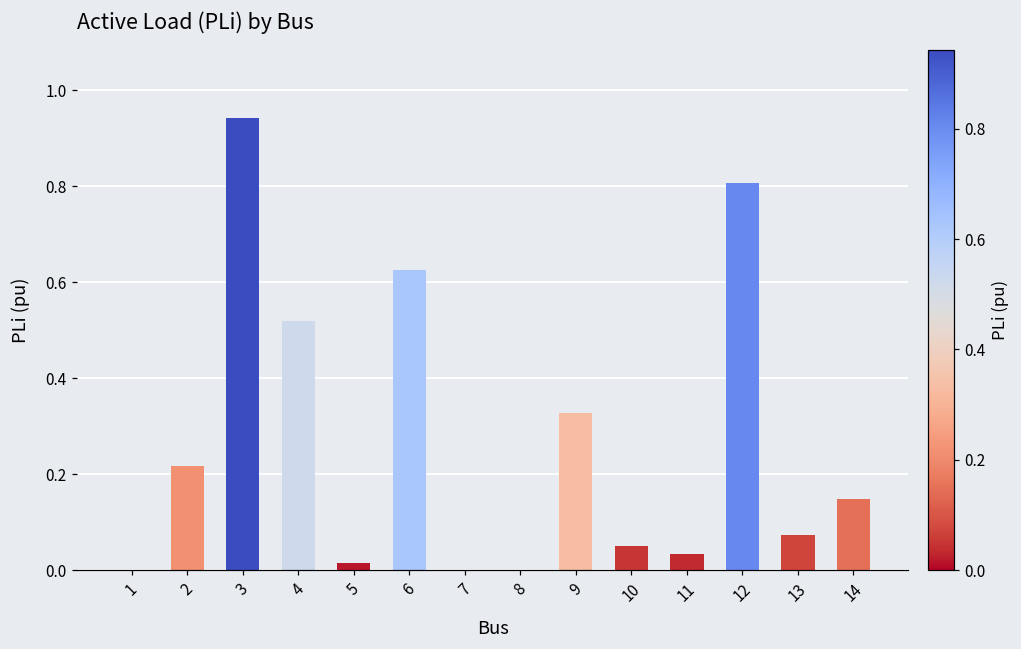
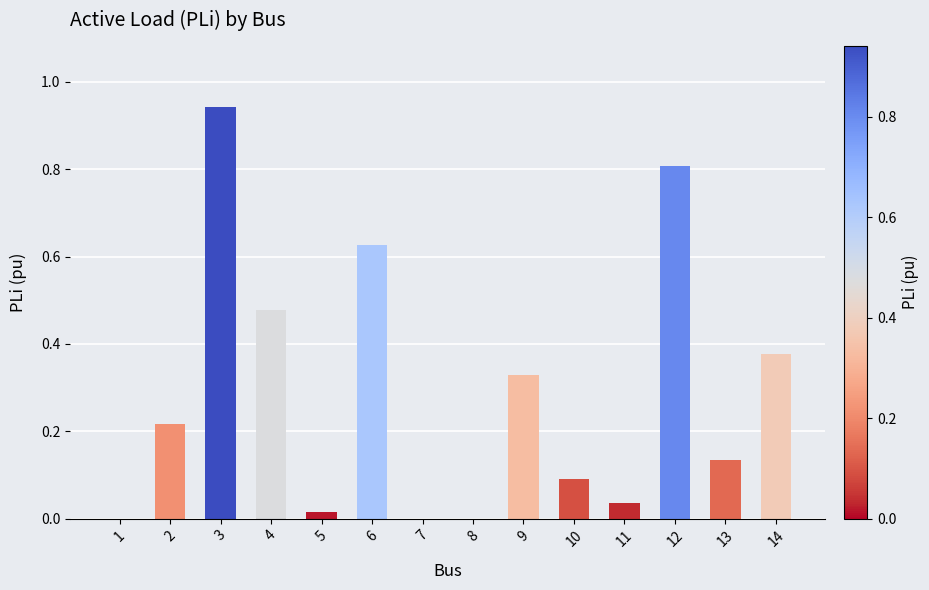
  {
    "1": 0.00,
    "2": 0.22,
    "3": 0.94,
-   "4": 0.52,
+   "4": 0.48,
    "5": 0.02,
    "6": 0.63,
    "7": 0.00,
    "8": 0.00,
    "9": 0.33,
-   "10": 0.05,
+   "10": 0.09,
    "11": 0.04,
    "12": 0.81,
-   "13": 0.07,
-   "14": 0.15
+   "13": 0.14,
+   "14": 0.38
  }
